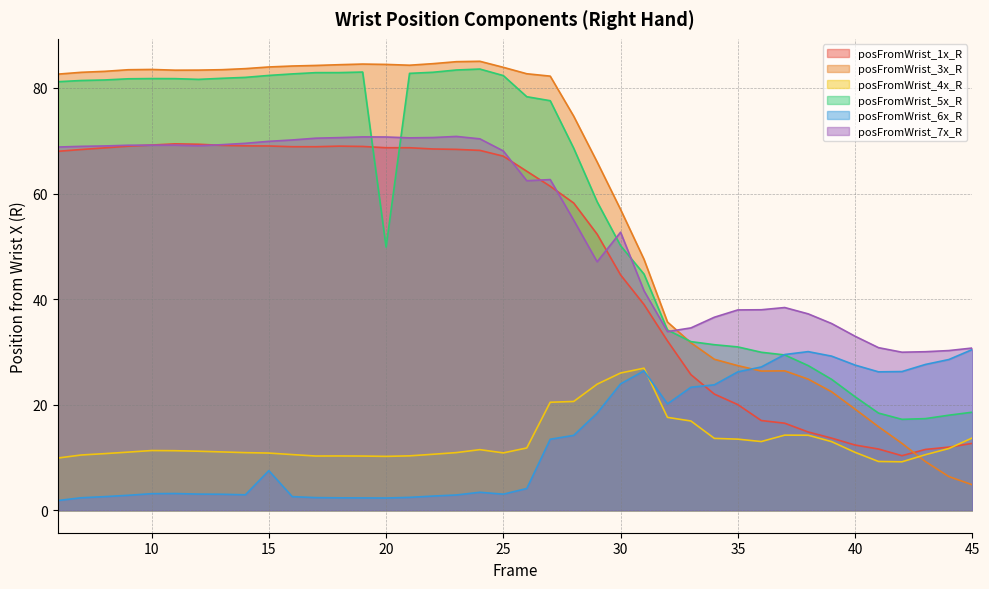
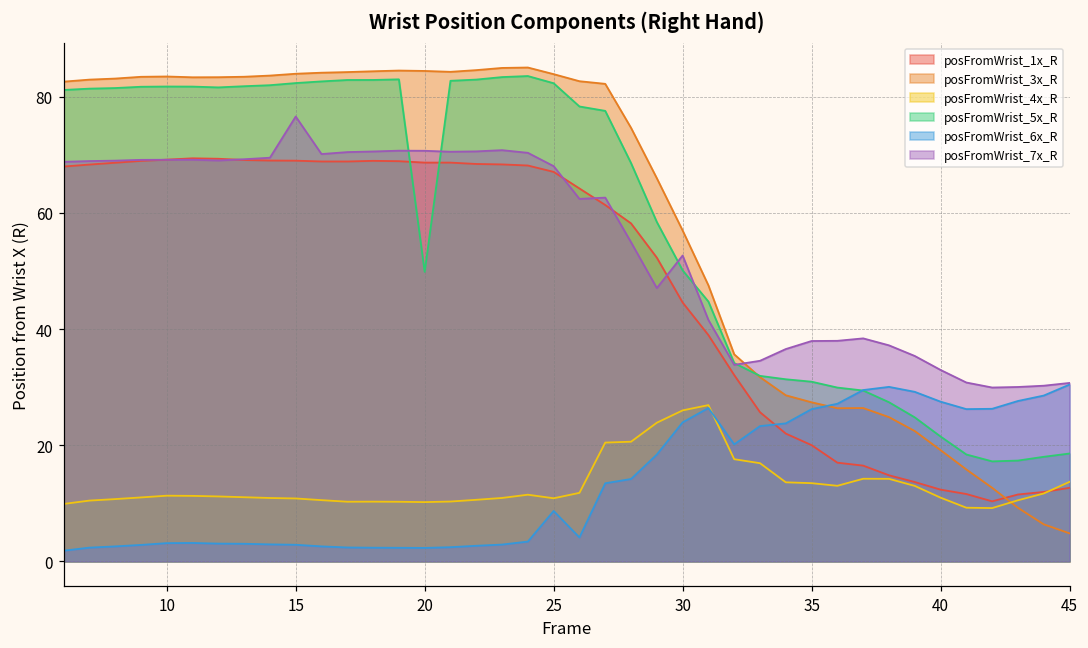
  {
    "posFromWrist_5x_R": {
      "10": 82,
      "15": 82,
      "20": 50,
      "25": 82,
      "30": 50,
      "35": 31,
      "40": 22,
      "45": 19
    },
    "posFromWrist_6x_R": {
      "10": 3,
-     "15": 8,
+     "15": 3,
      "20": 2,
-     "25": 3,
+     "25": 9,
      "30": 24,
      "35": 26,
      "40": 28
    },
    "posFromWrist_7x_R": {
-     "15": 70,
+     "15": 77,
      "20": 71,
      "25": 68,
      "30": 53,
      "35": 38,
      "40": 33
    }
  }
